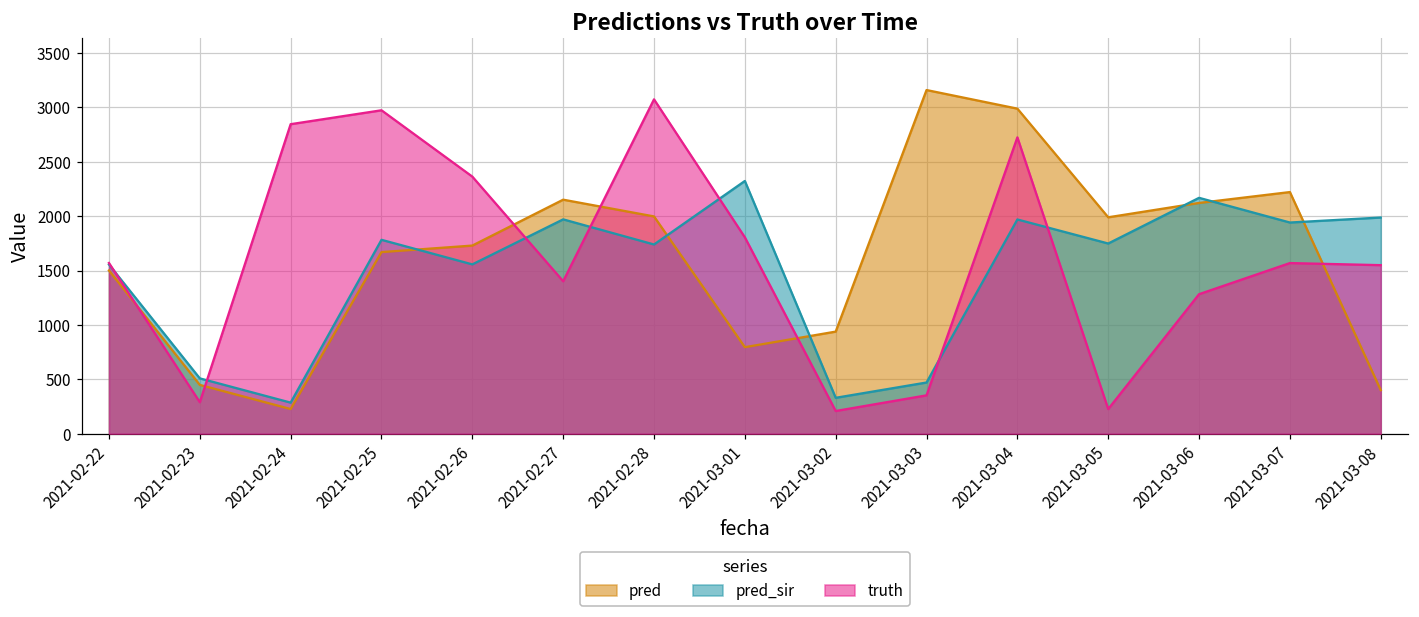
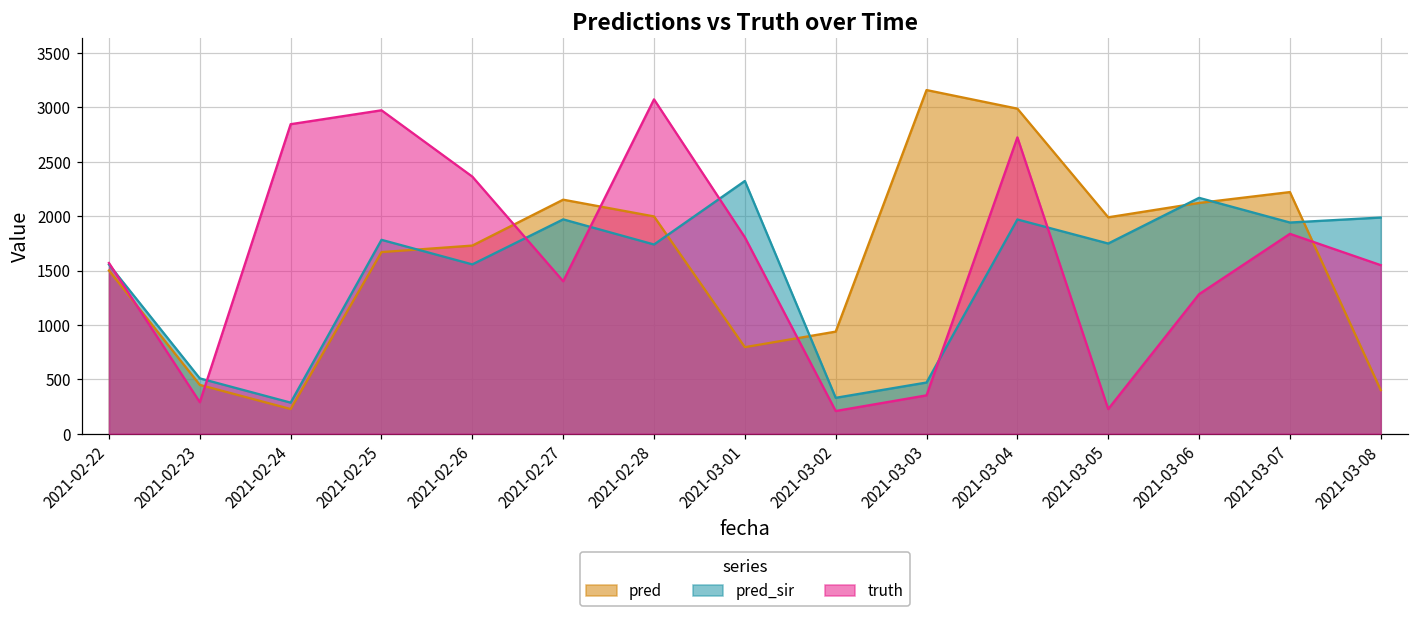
  {
    "pred": {
      "2021-02-22": 1500,
      "2021-02-23": 400,
      "2021-02-24": 200,
      "2021-02-25": 1700,
      "2021-02-26": 1700,
      "2021-02-27": 2200,
      "2021-02-28": 2000,
      "2021-03-01": 800,
      "2021-03-02": 900,
      "2021-03-03": 3200,
      "2021-03-04": 3000,
      "2021-03-05": 2000,
      "2021-03-06": 2100,
      "2021-03-07": 2200,
      "2021-03-08": 400
    },
    "pred_sir": {
      "2021-02-23": 500,
      "2021-02-24": 300,
      "2021-02-25": 1800,
      "2021-02-26": 1600,
      "2021-02-27": 2000,
      "2021-02-28": 1700,
      "2021-03-01": 2300,
      "2021-03-02": 300,
      "2021-03-03": 500,
      "2021-03-04": 2000,
      "2021-03-05": 1700,
      "2021-03-06": 2200,
      "2021-03-07": 1900,
      "2021-03-08": 2000
    },
    "truth": {
      "2021-02-23": 300,
      "2021-02-24": 2800,
      "2021-02-25": 3000,
      "2021-02-26": 2400,
      "2021-02-27": 1400,
      "2021-02-28": 3100,
      "2021-03-01": 1800,
      "2021-03-02": 200,
      "2021-03-03": 400,
      "2021-03-04": 2700,
      "2021-03-05": 200,
      "2021-03-06": 1300,
-     "2021-03-07": 1600,
+     "2021-03-07": 1800,
      "2021-03-08": 1600
    }
  }
